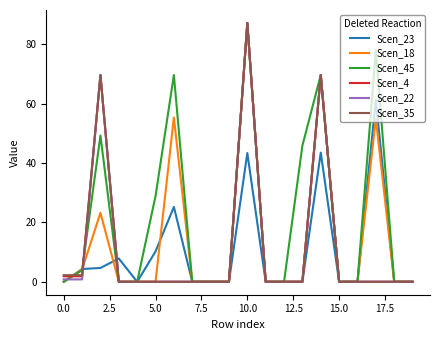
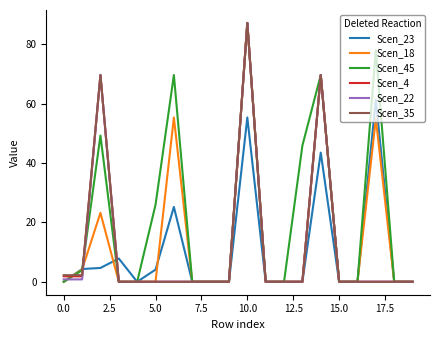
  {
    "Scen_23": {
-     "5.0": 10,
-     "10.0": 43
+     "5.0": 4,
+     "10.0": 55
    },
    "Scen_45": {
-     "5.0": 29
+     "5.0": 26
    }
  }
